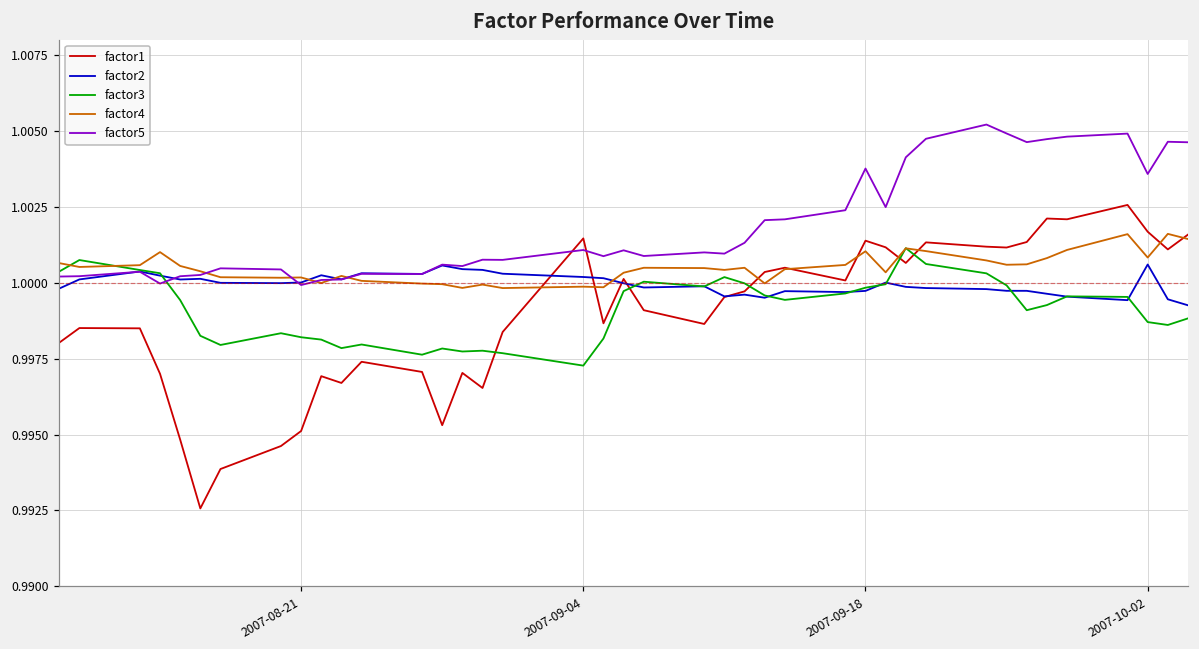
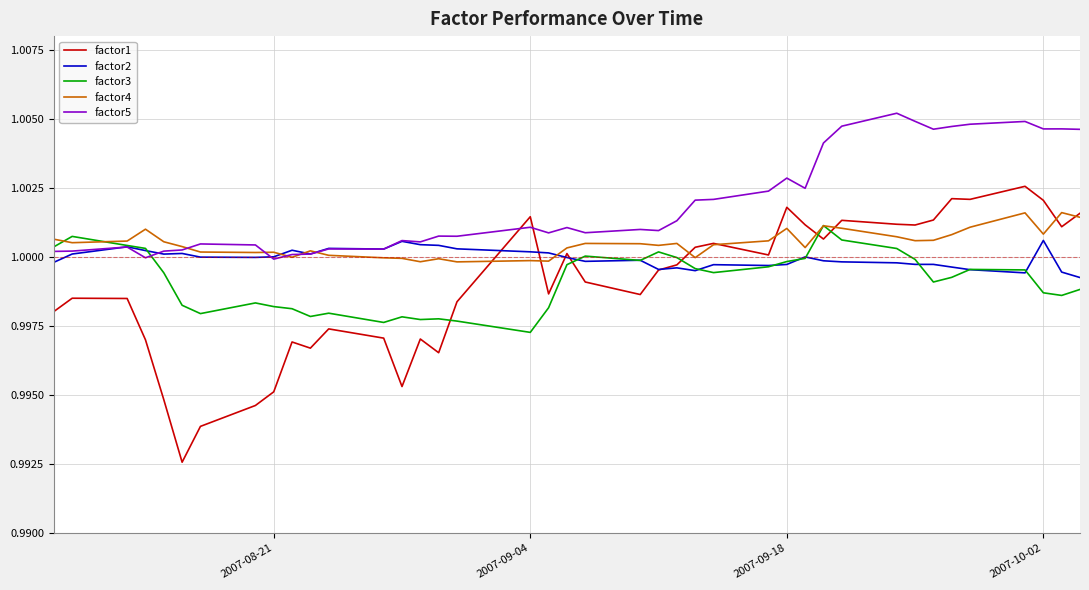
  {
    "factor1": {
      "2007-08-21": 0.9951,
      "2007-09-04": 1.0015,
-     "2007-09-18": 1.0014,
-     "2007-10-02": 1.0017
+     "2007-09-18": 1.0018,
+     "2007-10-02": 1.0021
    },
    "factor2": {
      "2007-09-04": 1.0002,
      "2007-09-18": 0.9997,
      "2007-10-02": 1.0006
    },
    "factor3": {
      "2007-08-21": 0.9982,
      "2007-09-04": 0.9973,
      "2007-09-18": 0.9998,
      "2007-10-02": 0.9987
    },
    "factor4": {
      "2007-08-21": 1.0002,
      "2007-09-04": 0.9999,
      "2007-09-18": 1.0010,
      "2007-10-02": 1.0008
    },
    "factor5": {
      "2007-09-04": 1.0011,
-     "2007-09-18": 1.0038,
-     "2007-10-02": 1.0036
+     "2007-09-18": 1.0029,
+     "2007-10-02": 1.0046
    }
  }
